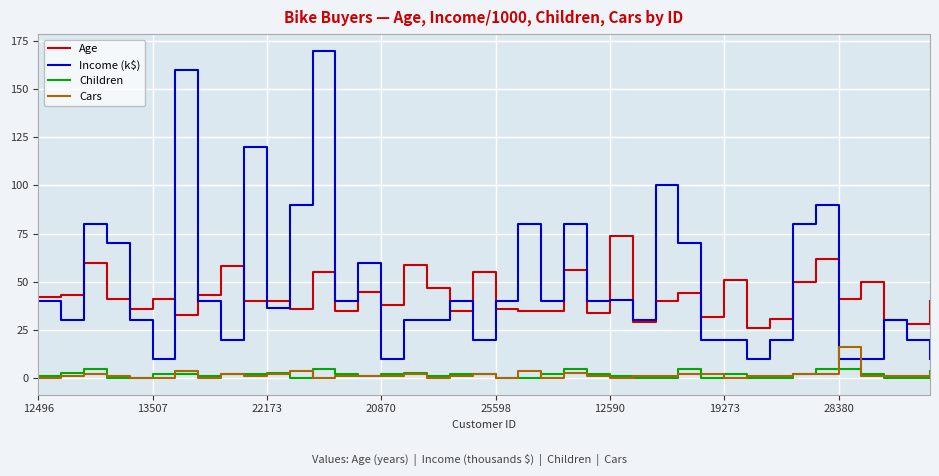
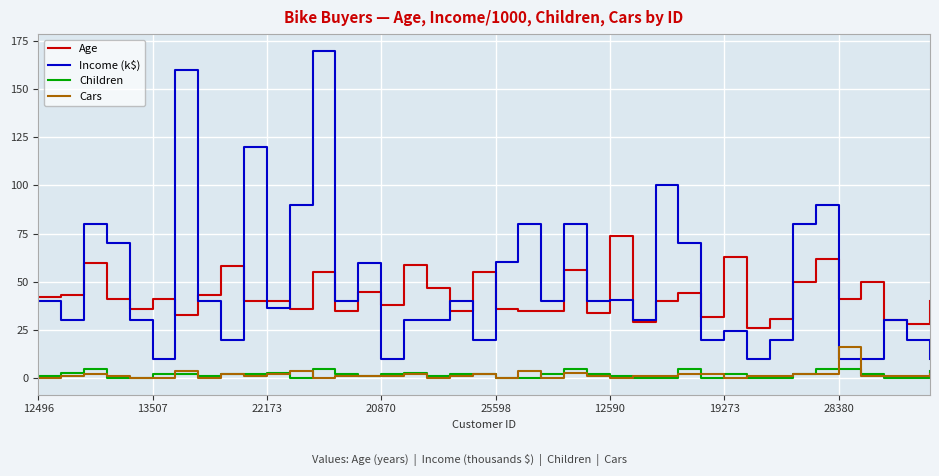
  {
    "Age": {
      "12496": 42,
      "13507": 41,
      "22173": 40,
      "20870": 38,
      "25598": 36,
      "12590": 74,
-     "19273": 51,
+     "19273": 63,
      "28380": 41
    },
    "Income (k$)": {
      "12496": 40,
      "13507": 10,
      "22173": 37,
      "20870": 10,
-     "25598": 40,
+     "25598": 61,
      "12590": 41,
-     "19273": 20,
+     "19273": 24,
      "28380": 10
    },
    "Children": {
      "13507": 2,
      "19273": 2,
      "28380": 5
    },
    "Cars": {
      "13507": 0,
      "19273": 0,
      "28380": 16
    }
  }
